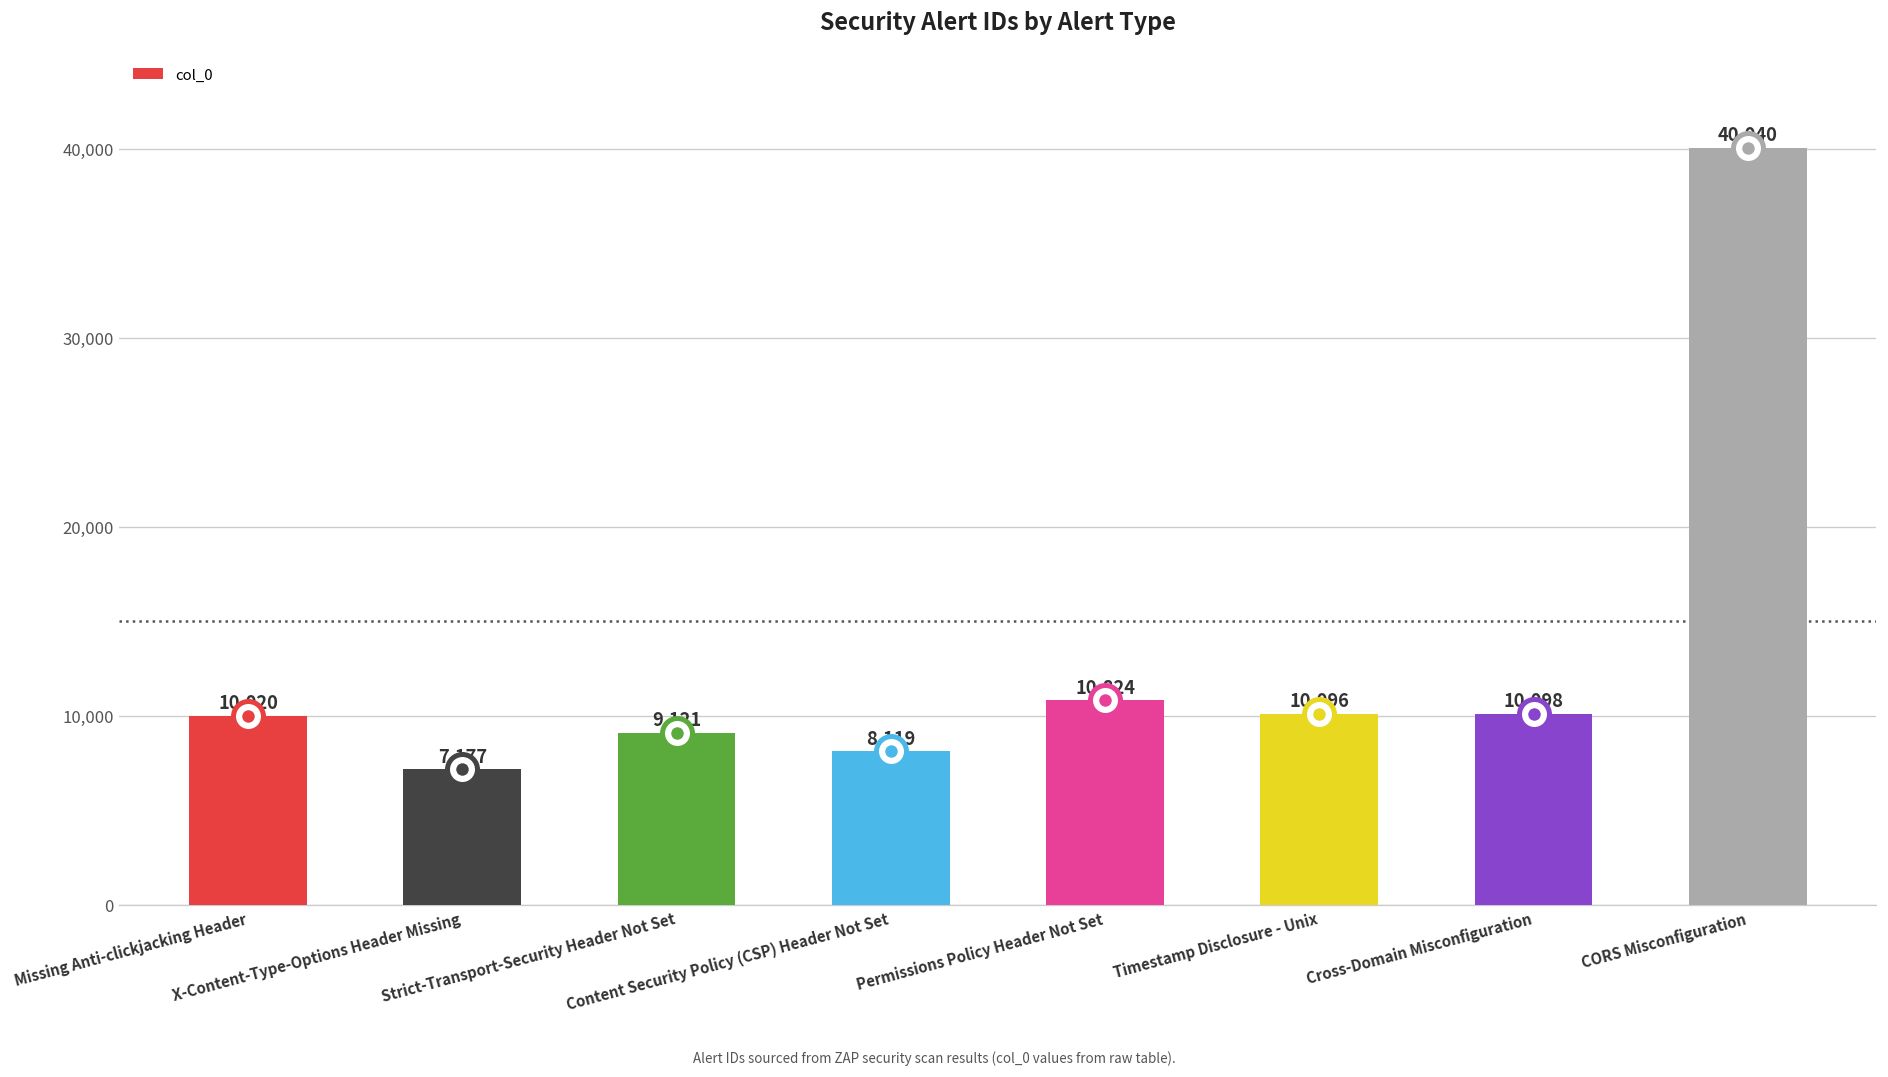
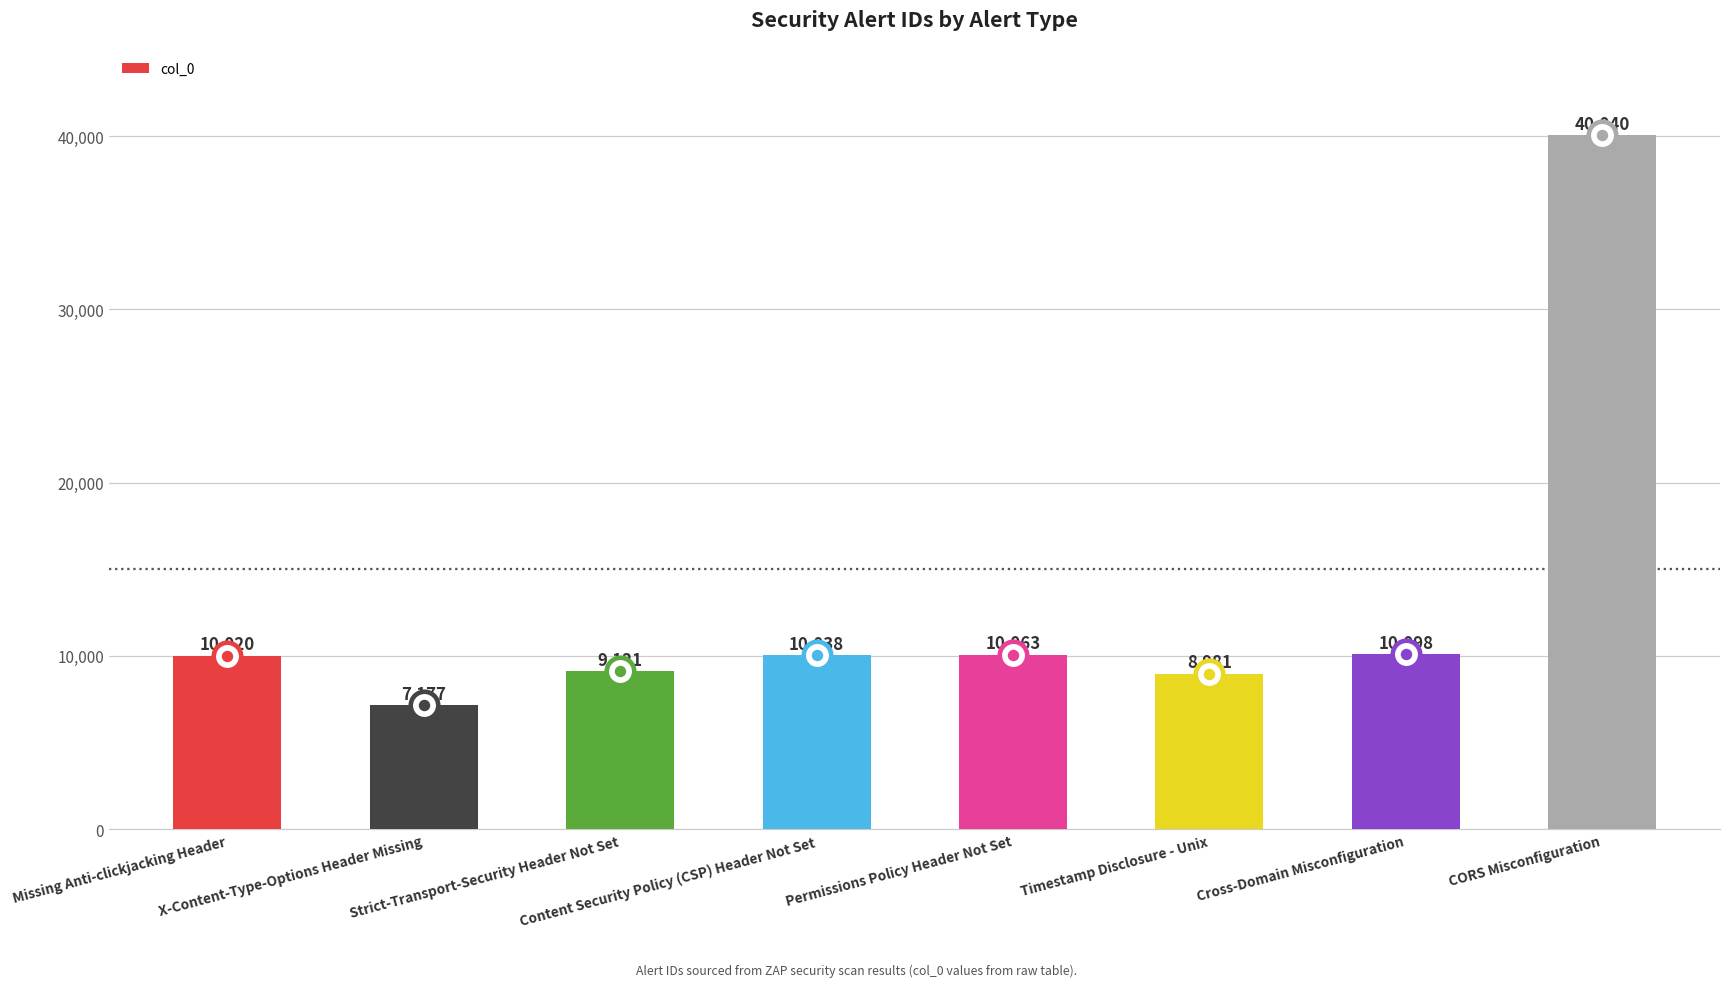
  {
    "col_0": {
      "Missing Anti-clickjacking Header": "10,020",
      "X-Content-Type-Options Header Missing": "7,177",
      "Strict-Transport-Security Header Not Set": "9,121",
-     "Content Security Policy (CSP) Header Not Set": "8,119",
-     "Permissions Policy Header Not Set": "10,824",
-     "Timestamp Disclosure - Unix": "10,096",
+     "Content Security Policy (CSP) Header Not Set": "10,038",
+     "Permissions Policy Header Not Set": "10,063",
+     "Timestamp Disclosure - Unix": "8,981",
      "Cross-Domain Misconfiguration": "10,098",
      "CORS Misconfiguration": "40,040"
    }
  }
